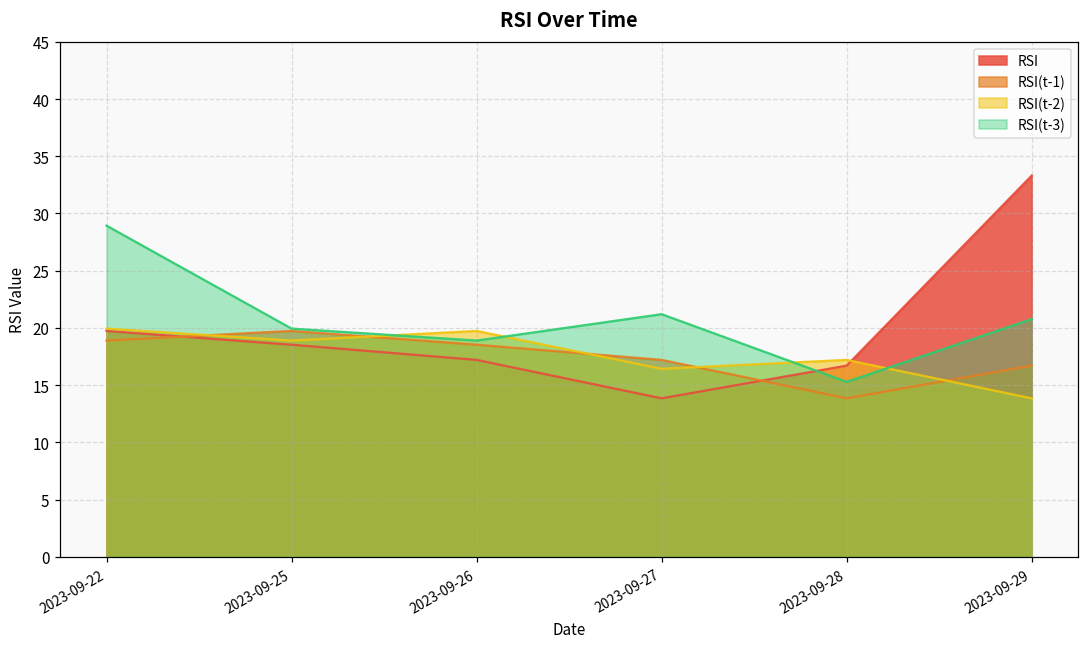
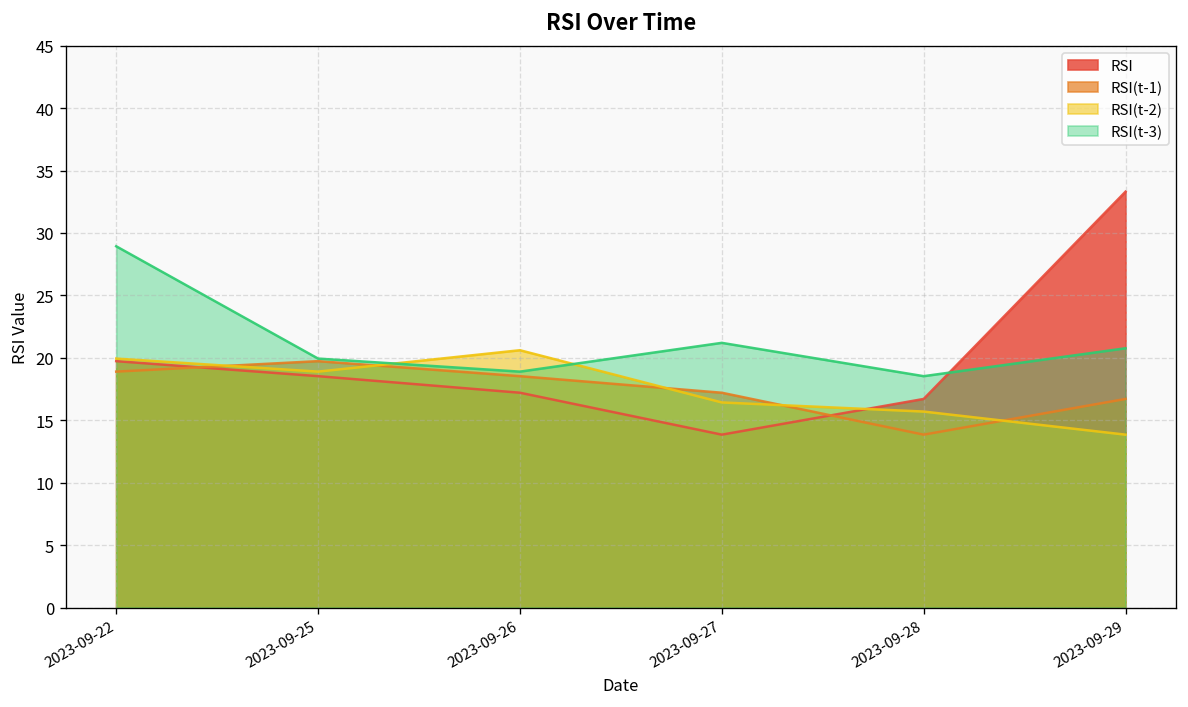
  {
    "RSI(t-2)": {
      "2023-09-25": 18.9,
-     "2023-09-26": 19.7,
+     "2023-09-26": 20.6,
      "2023-09-27": 16.4,
-     "2023-09-28": 17.2,
+     "2023-09-28": 15.7,
      "2023-09-29": 13.8
    },
    "RSI(t-3)": {
      "2023-09-22": 28.9,
      "2023-09-26": 18.9,
      "2023-09-27": 21.2,
-     "2023-09-28": 15.3,
+     "2023-09-28": 18.5,
      "2023-09-29": 20.8
    }
  }
